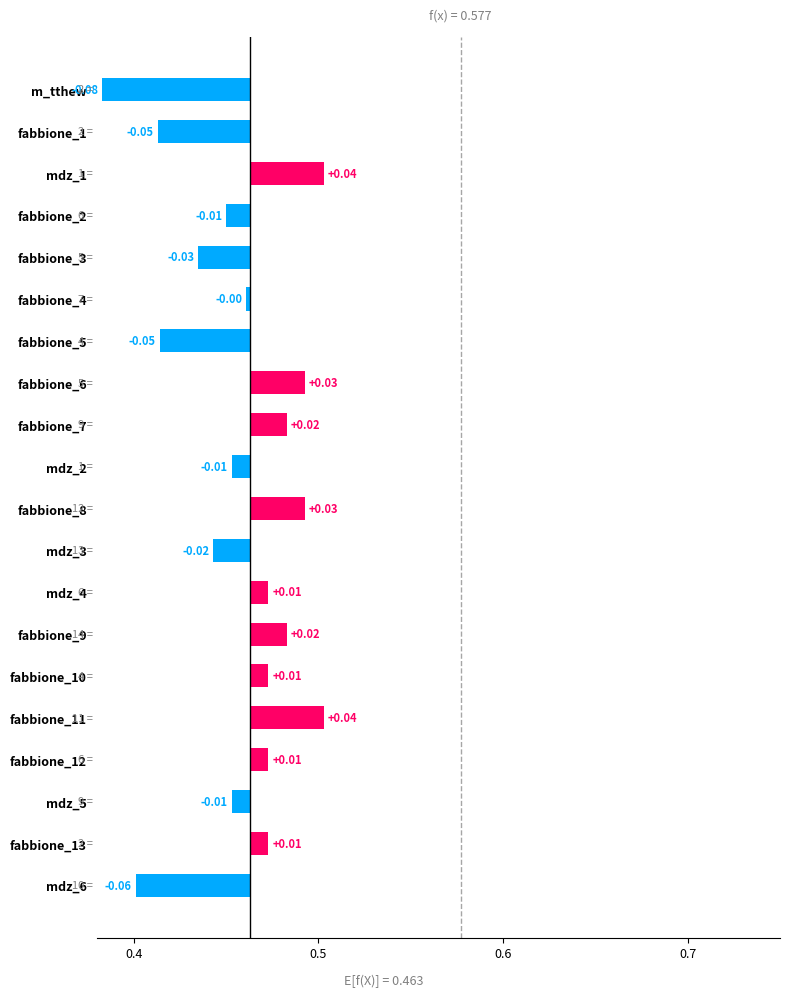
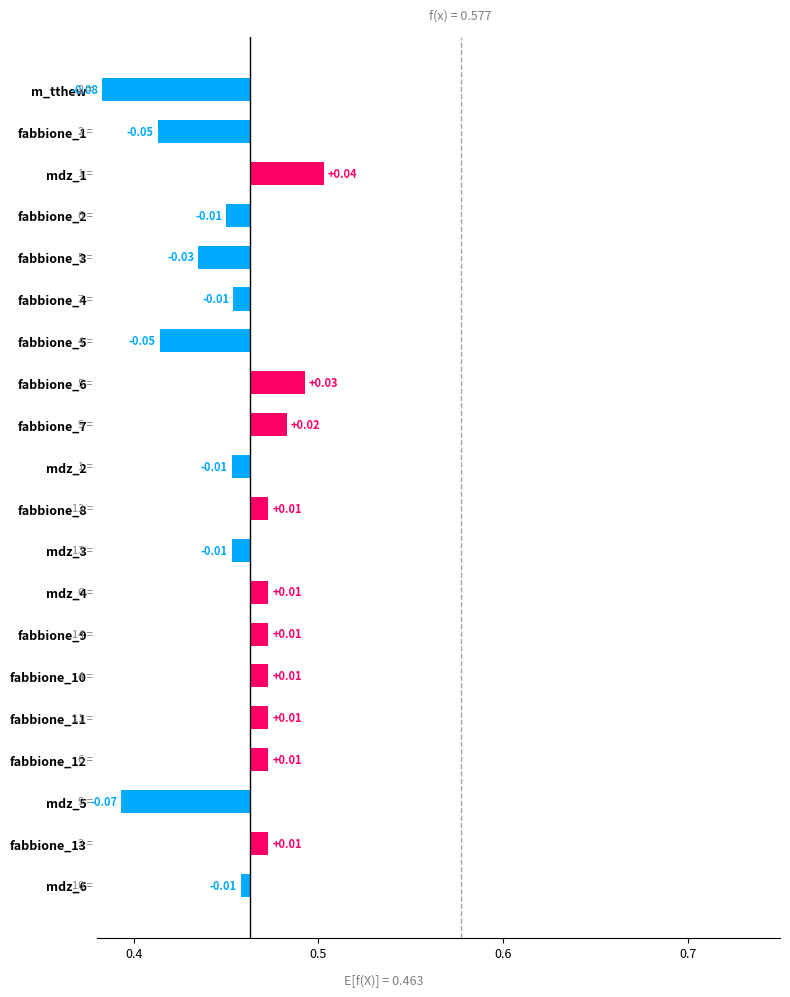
  {
    "fabbione_1": "-0.05",
    "mdz_1": "+0.04",
    "fabbione_2": "-0.01",
    "fabbione_3": "-0.03",
-   "fabbione_4": "-0.00",
+   "fabbione_4": "-0.01",
    "fabbione_5": "-0.05",
    "fabbione_6": "+0.03",
    "fabbione_7": "+0.02",
    "mdz_2": "-0.01",
-   "fabbione_8": "+0.03",
-   "mdz_3": "-0.02",
+   "fabbione_8": "+0.01",
+   "mdz_3": "-0.01",
    "mdz_4": "+0.01",
-   "fabbione_9": "+0.02",
+   "fabbione_9": "+0.01",
    "fabbione_10": "+0.01",
-   "fabbione_11": "+0.04",
+   "fabbione_11": "+0.01",
    "fabbione_12": "+0.01",
-   "mdz_5": "-0.01",
+   "mdz_5": "-0.07",
    "fabbione_13": "+0.01",
-   "mdz_6": "-0.06"
+   "mdz_6": "-0.01"
  }
